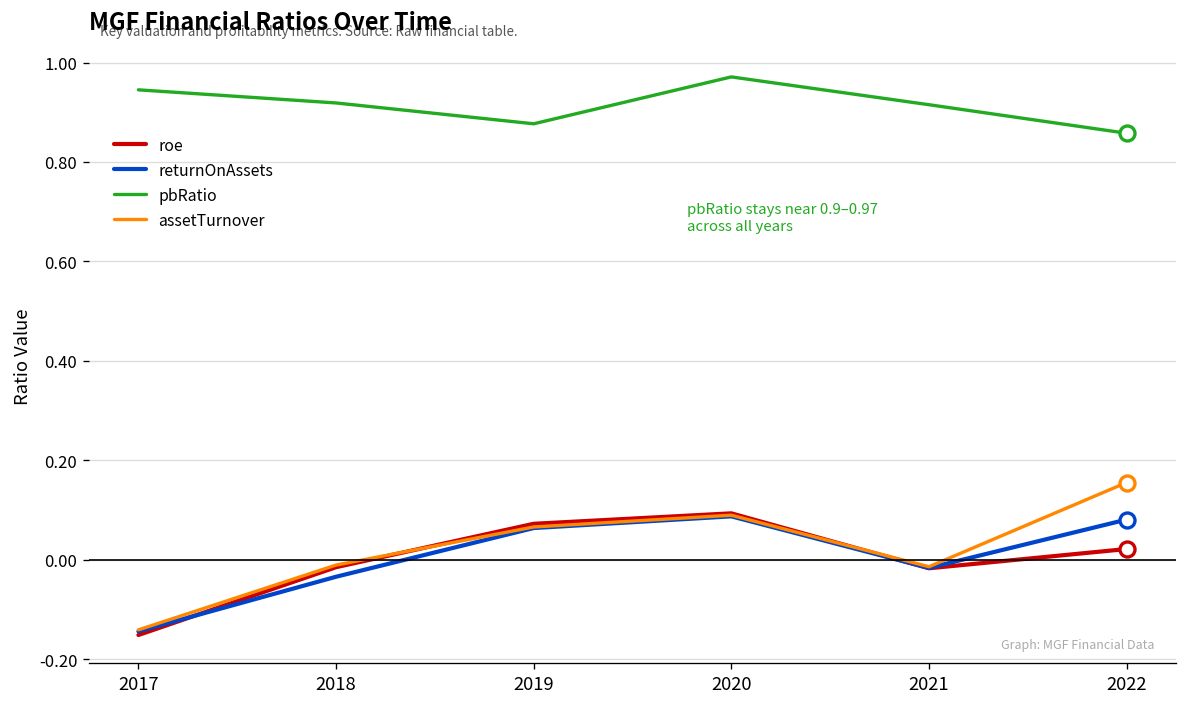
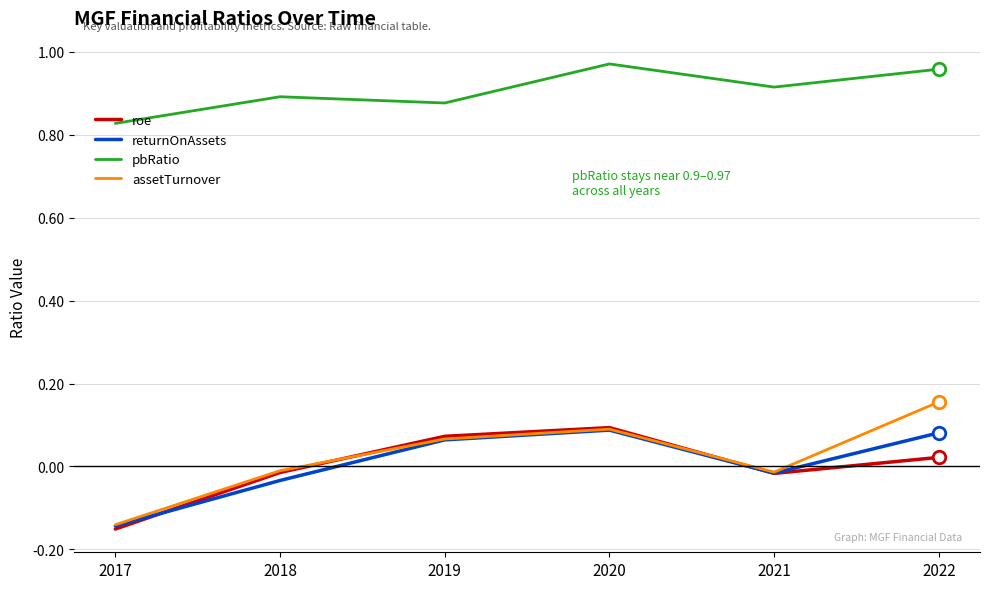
  {
    "roe": {
      "2017": -0.15,
      "2019": 0.07
    },
    "returnOnAssets": {
      "2018": -0.03
    },
    "pbRatio": {
-     "2017": 0.95,
-     "2018": 0.92,
+     "2017": 0.83,
+     "2018": 0.89,
      "2019": 0.88,
      "2020": 0.97,
      "2021": 0.92,
-     "2022": 0.86
+     "2022": 0.96
    }
  }
